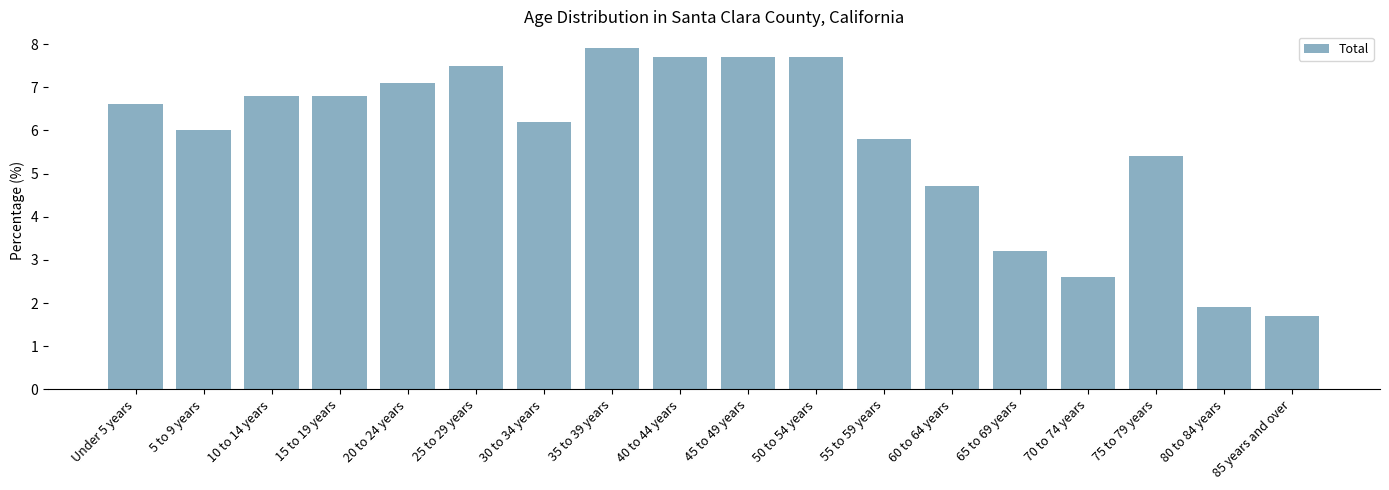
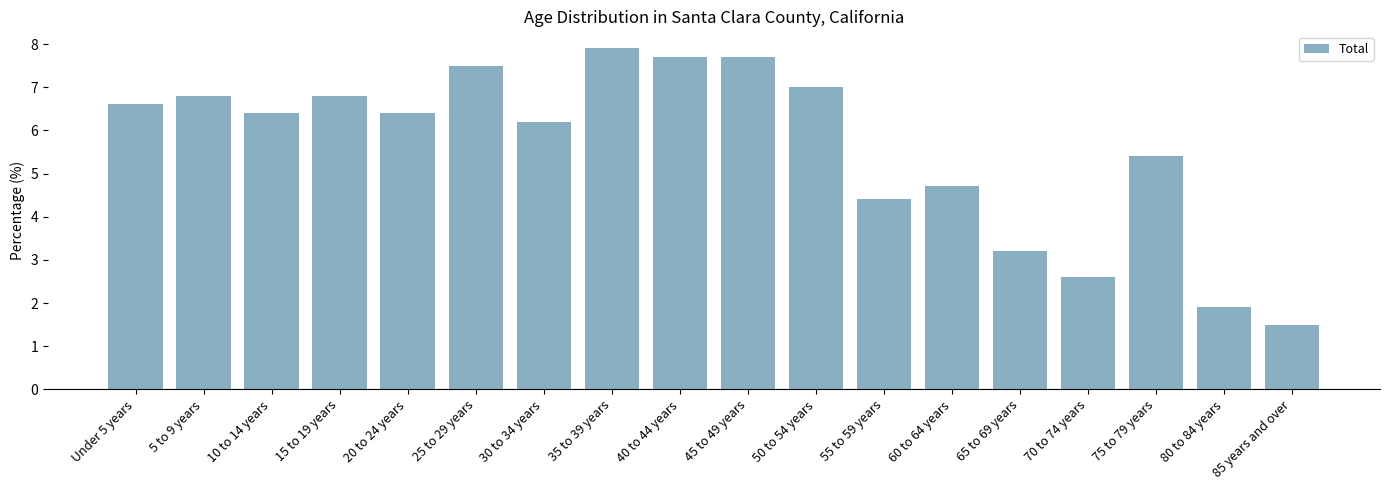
  {
    "Under 5 years": 6.6,
-   "5 to 9 years": 6.0,
-   "10 to 14 years": 6.8,
+   "5 to 9 years": 6.8,
+   "10 to 14 years": 6.4,
    "15 to 19 years": 6.8,
-   "20 to 24 years": 7.1,
+   "20 to 24 years": 6.4,
    "25 to 29 years": 7.5,
    "30 to 34 years": 6.2,
    "35 to 39 years": 7.9,
    "40 to 44 years": 7.7,
    "45 to 49 years": 7.7,
-   "50 to 54 years": 7.7,
-   "55 to 59 years": 5.8,
+   "50 to 54 years": 7.0,
+   "55 to 59 years": 4.4,
    "60 to 64 years": 4.7,
    "65 to 69 years": 3.2,
    "70 to 74 years": 2.6,
    "75 to 79 years": 5.4,
    "80 to 84 years": 1.9,
-   "85 years and over": 1.7
+   "85 years and over": 1.5
  }
